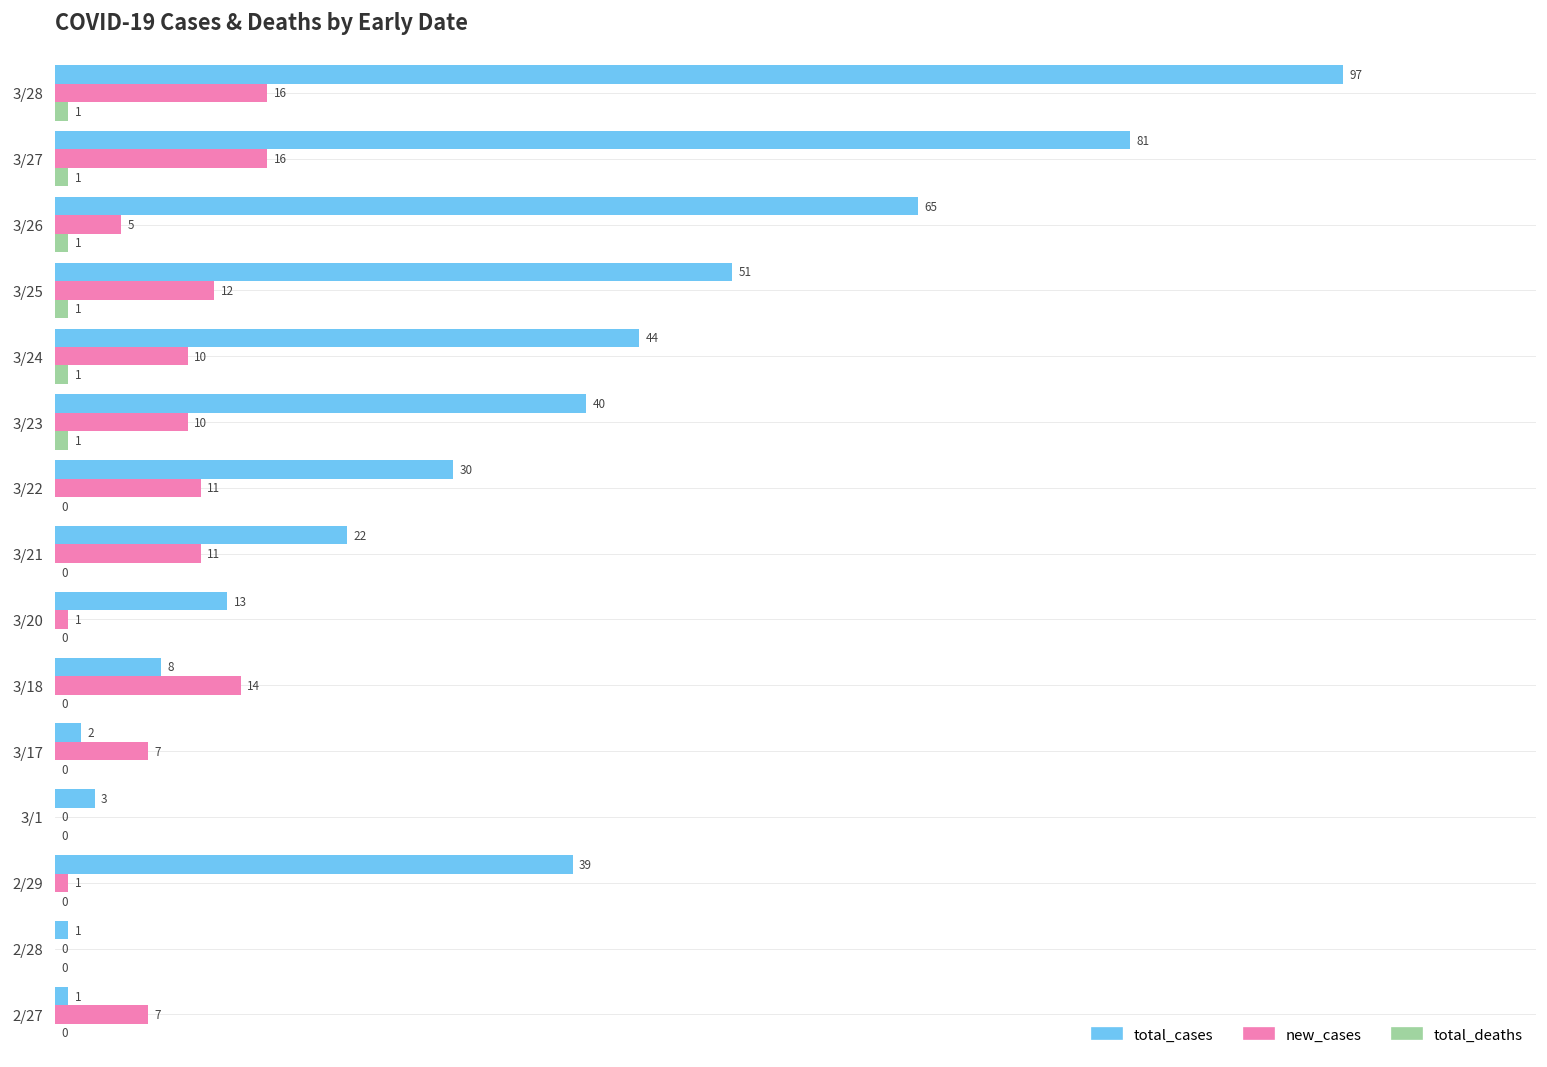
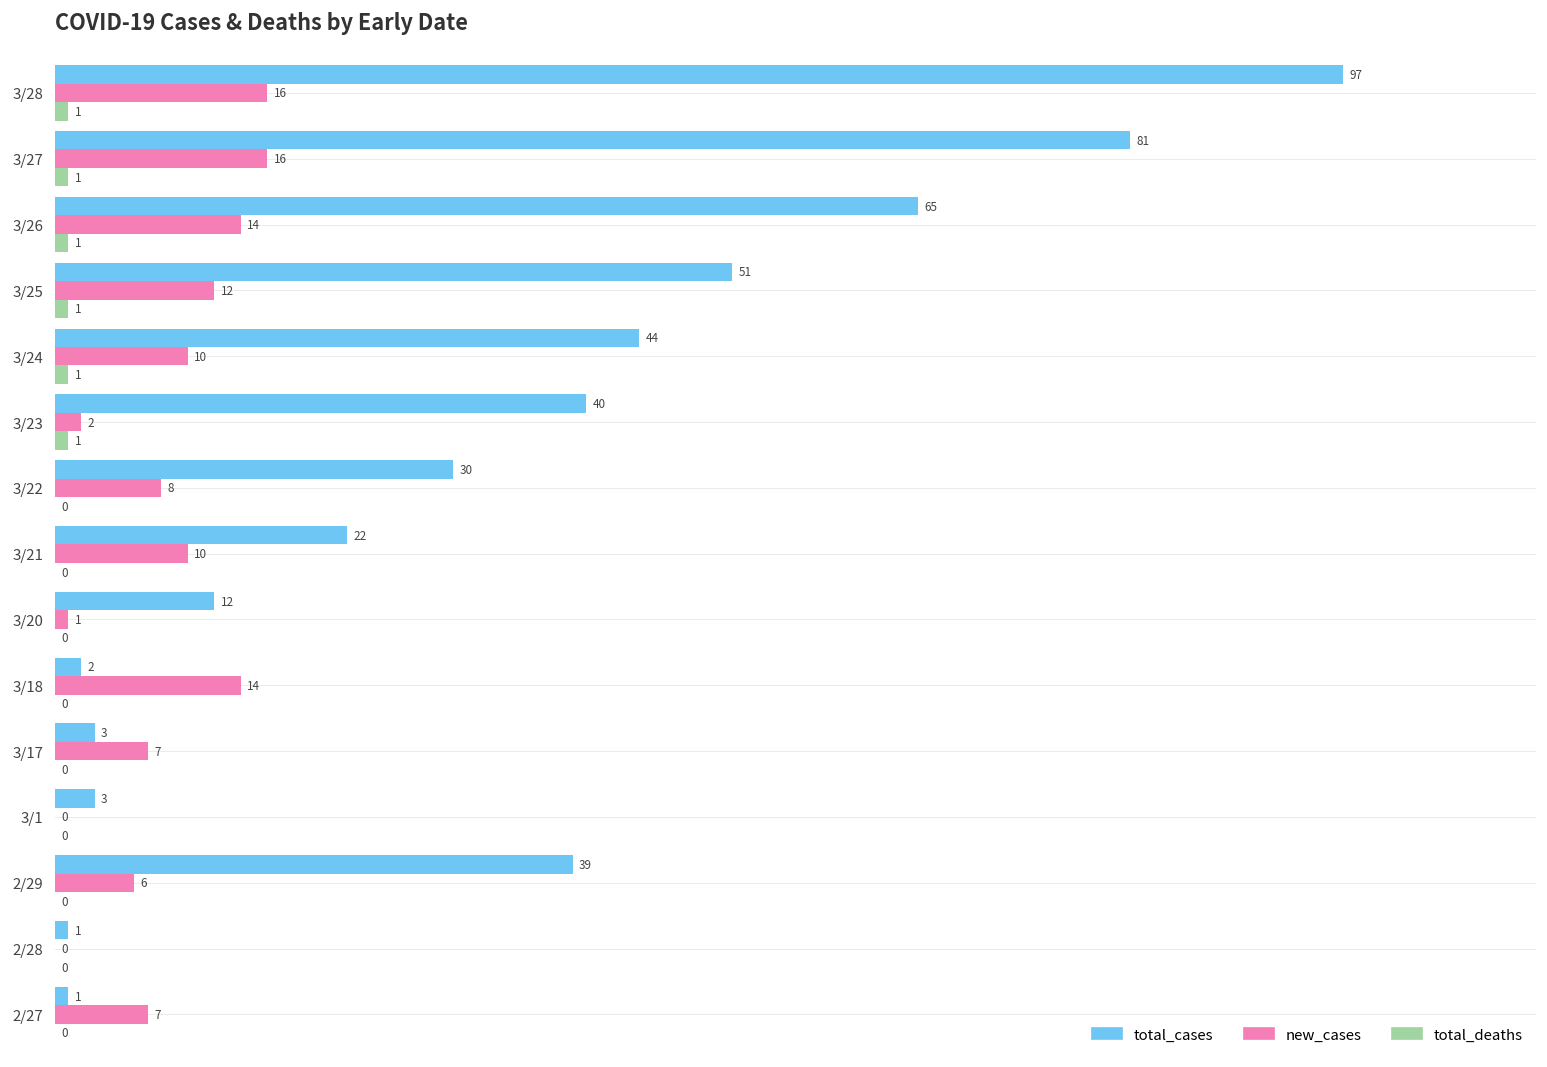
  {
    "total_cases": {
-     "3/20": 13,
-     "3/18": 8,
-     "3/17": 2,
+     "3/20": 12,
+     "3/18": 2,
+     "3/17": 3,
      "3/1": 3,
      "2/28": 1,
      "2/27": 1
    },
    "new_cases": {
      "3/28": 16,
      "3/27": 16,
-     "3/26": 5,
+     "3/26": 14,
      "3/25": 12,
      "3/24": 10,
-     "3/23": 10,
-     "3/22": 11,
-     "3/21": 11,
+     "3/23": 2,
+     "3/22": 8,
+     "3/21": 10,
      "3/20": 1,
      "3/18": 14,
      "3/17": 7,
      "3/1": 0,
-     "2/29": 1,
+     "2/29": 6,
      "2/28": 0,
      "2/27": 7
    },
    "total_deaths": {
      "3/28": 1,
      "3/27": 1,
      "3/26": 1,
      "3/25": 1,
      "3/24": 1,
      "3/23": 1,
      "3/22": 0,
      "3/21": 0,
      "3/20": 0,
      "3/18": 0,
      "3/17": 0,
      "3/1": 0,
      "2/29": 0,
      "2/28": 0,
      "2/27": 0
    }
  }
